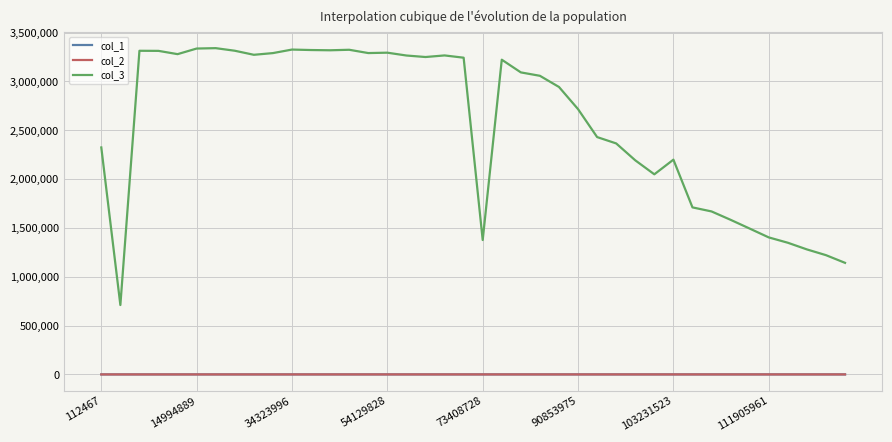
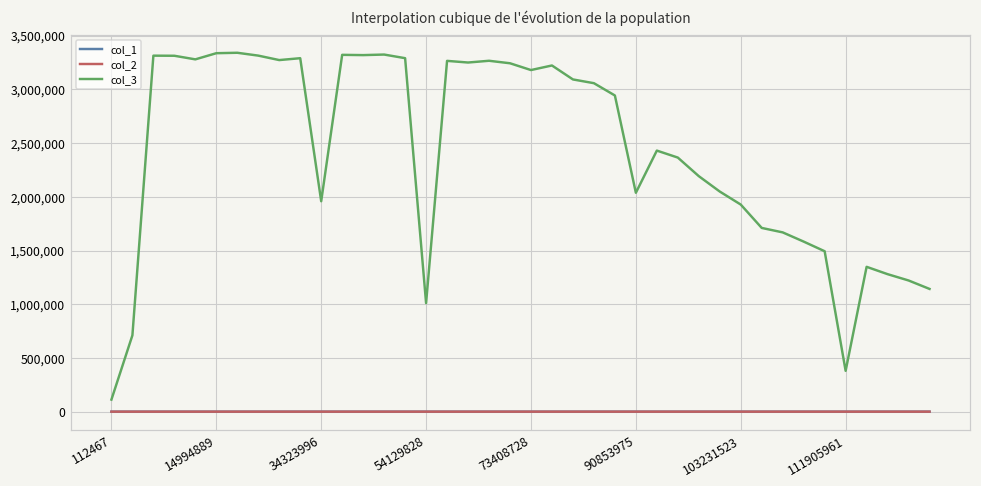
  {
    "col_2": {
      "112467": "0",
      "14994889": "0",
      "34323996": "0",
      "54129828": "0",
      "73408728": "0",
      "90853975": "0",
      "103231523": "0",
      "111905961": "0"
    },
    "col_3": {
-     "112467": "2,300,000",
+     "112467": "100,000",
      "14994889": "3,300,000",
-     "34323996": "3,300,000",
-     "54129828": "3,300,000",
-     "73408728": "1,400,000",
-     "90853975": "2,700,000",
-     "103231523": "2,200,000",
-     "111905961": "1,400,000"
+     "34323996": "2,000,000",
+     "54129828": "1,000,000",
+     "73408728": "3,200,000",
+     "90853975": "2,000,000",
+     "103231523": "1,900,000",
+     "111905961": "400,000"
    }
  }
